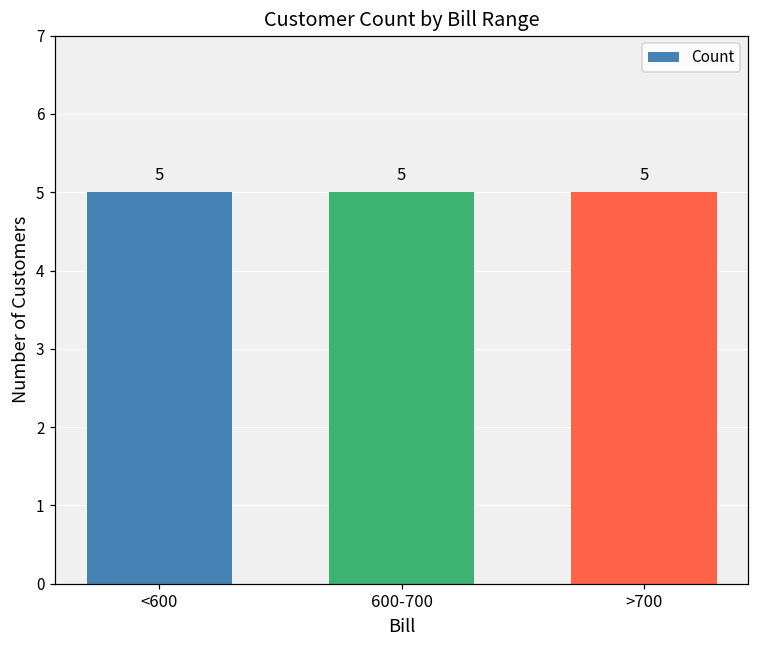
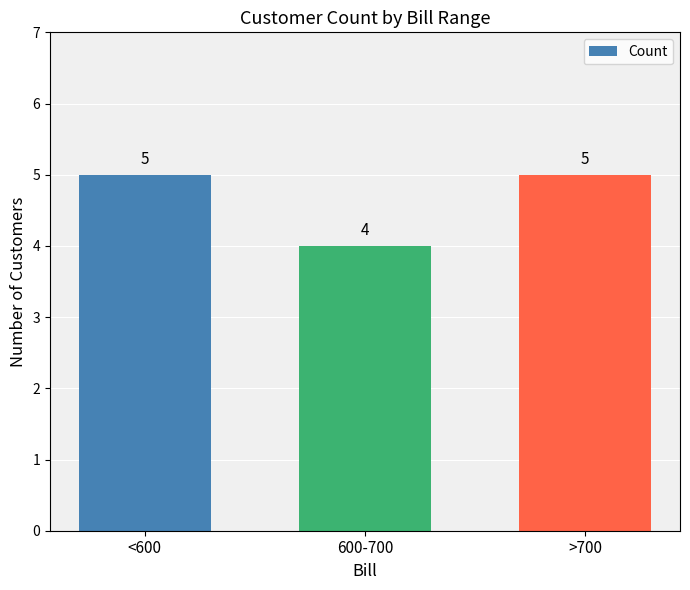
  {
    "<600": 5,
-   "600-700": 5,
+   "600-700": 4,
    ">700": 5
  }
